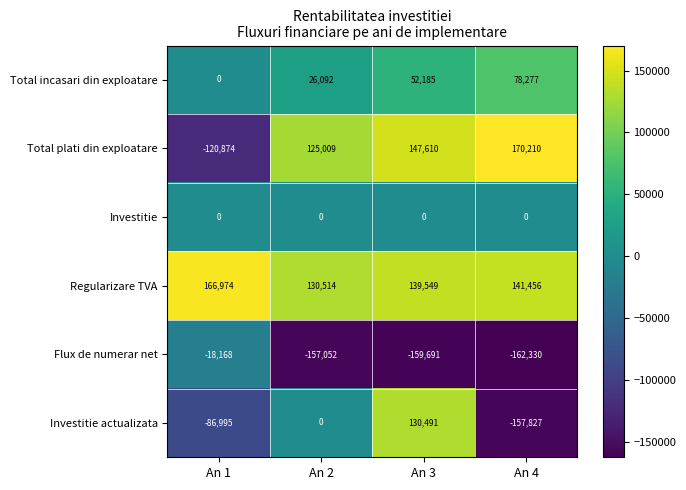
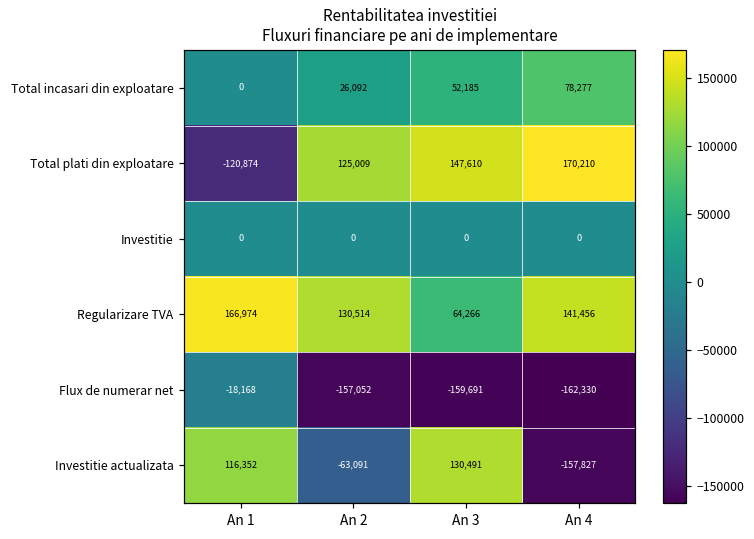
  {
    "Total incasari din exploatare": {
      "An 1": "0",
      "An 2": "26,092",
      "An 3": "52,185",
      "An 4": "78,277"
    },
    "Total plati din exploatare": {
      "An 1": "-120,874",
      "An 2": "125,009",
      "An 3": "147,610",
      "An 4": "170,210"
    },
    "Investitie": {
      "An 1": "0",
      "An 2": "0",
      "An 3": "0",
      "An 4": "0"
    },
    "Regularizare TVA": {
      "An 1": "166,974",
      "An 2": "130,514",
-     "An 3": "139,549",
+     "An 3": "64,266",
      "An 4": "141,456"
    },
    "Flux de numerar net": {
      "An 1": "-18,168",
      "An 2": "-157,052",
      "An 3": "-159,691",
      "An 4": "-162,330"
    },
    "Investitie actualizata": {
-     "An 1": "-86,995",
-     "An 2": "0",
+     "An 1": "116,352",
+     "An 2": "-63,091",
      "An 3": "130,491",
      "An 4": "-157,827"
    }
  }
